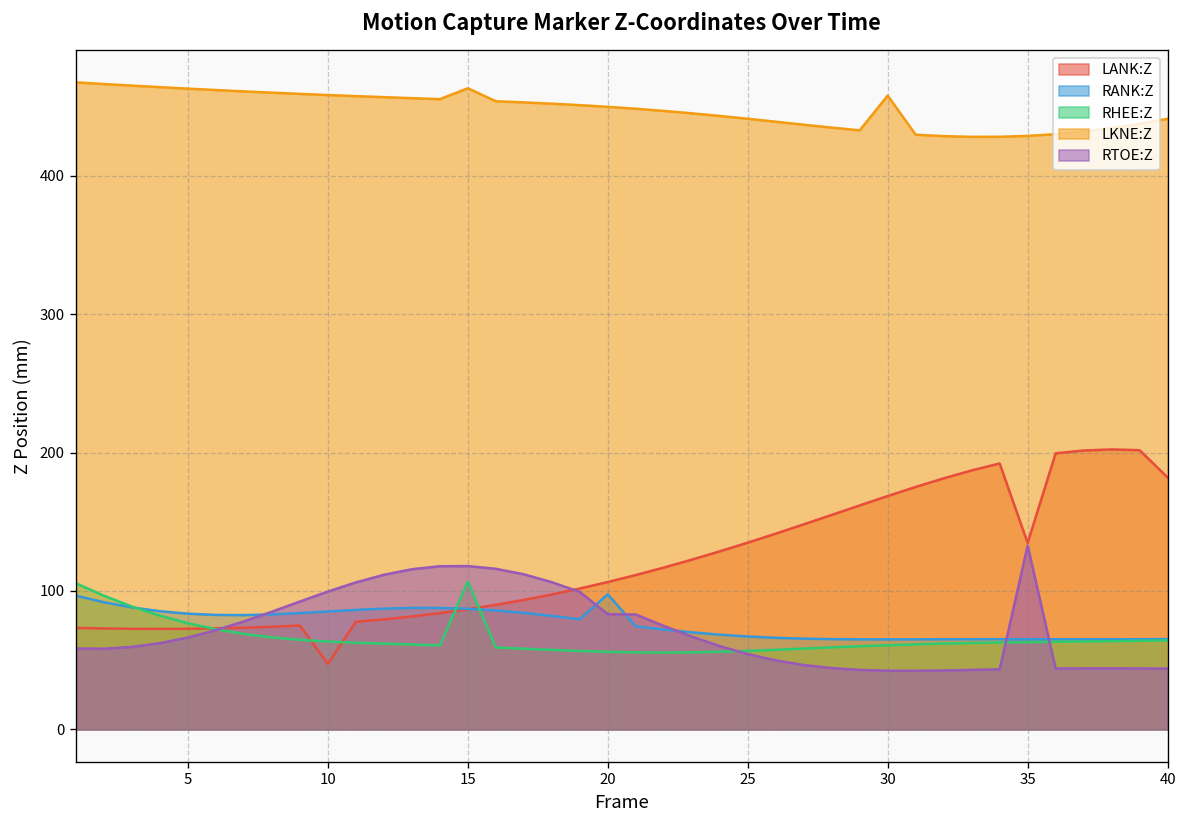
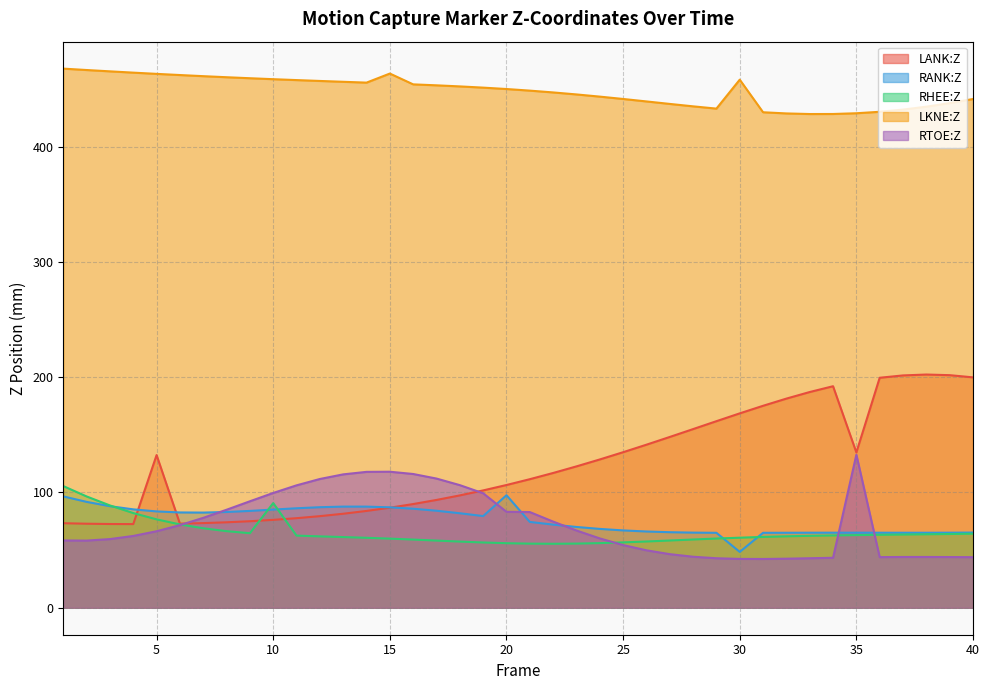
  {
    "LANK:Z": {
-     "5": 73,
-     "10": 47,
+     "5": 132,
+     "10": 76,
      "20": 106,
      "25": 135,
      "30": 169,
-     "40": 182
+     "40": 200
    },
    "RANK:Z": {
      "5": 84,
      "10": 85,
      "20": 98,
      "25": 67,
-     "30": 65
+     "30": 48
    },
    "RHEE:Z": {
      "5": 77,
-     "10": 63,
-     "15": 107,
+     "10": 91,
+     "15": 60,
      "20": 56,
      "25": 57,
      "30": 61
    },
    "LKNE:Z": {
      "5": 463,
      "10": 458,
      "15": 463,
      "20": 450,
      "25": 441,
      "30": 458,
      "35": 429,
      "40": 441
    },
    "RTOE:Z": {
      "5": 66,
      "10": 100,
      "15": 118,
      "20": 83,
      "25": 54,
      "30": 42,
      "40": 44
    }
  }
